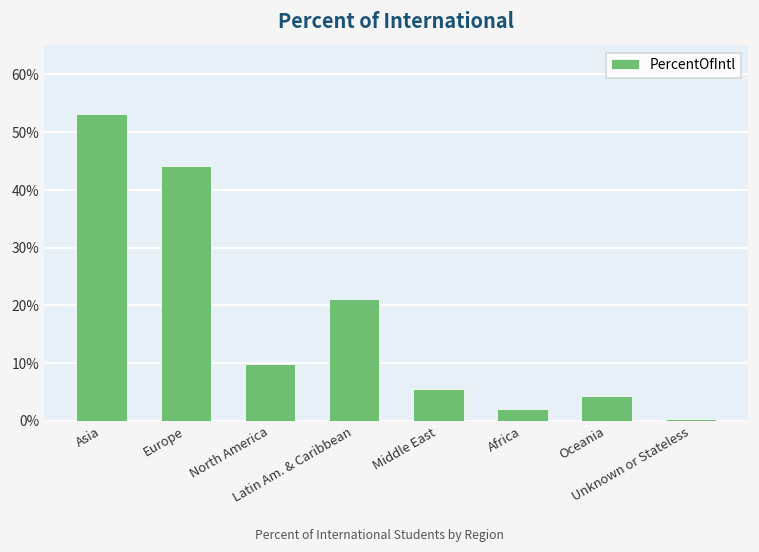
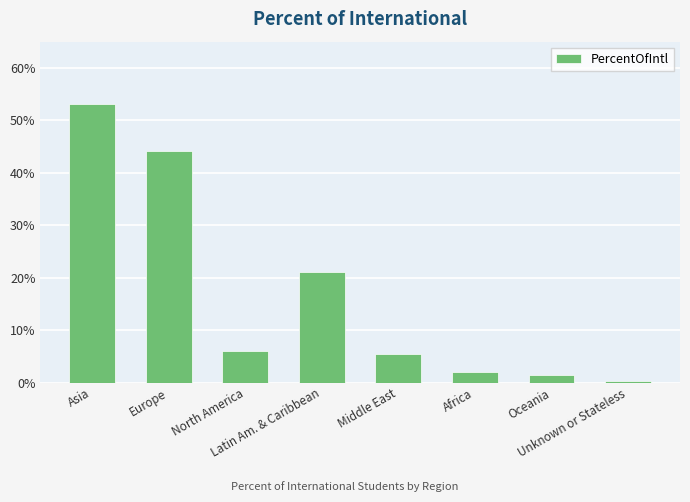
  {
    "Asia": "53%",
    "Europe": "44%",
-   "North America": "10%",
+   "North America": "6%",
    "Latin Am. & Caribbean": "21%",
    "Middle East": "5%",
    "Africa": "2%",
-   "Oceania": "4%"
+   "Oceania": "2%"
  }
